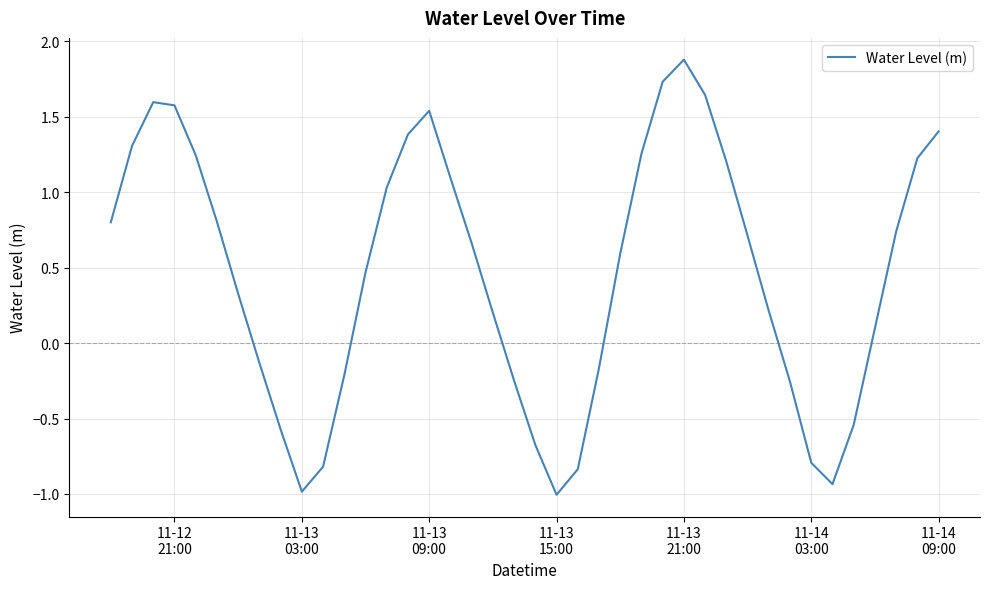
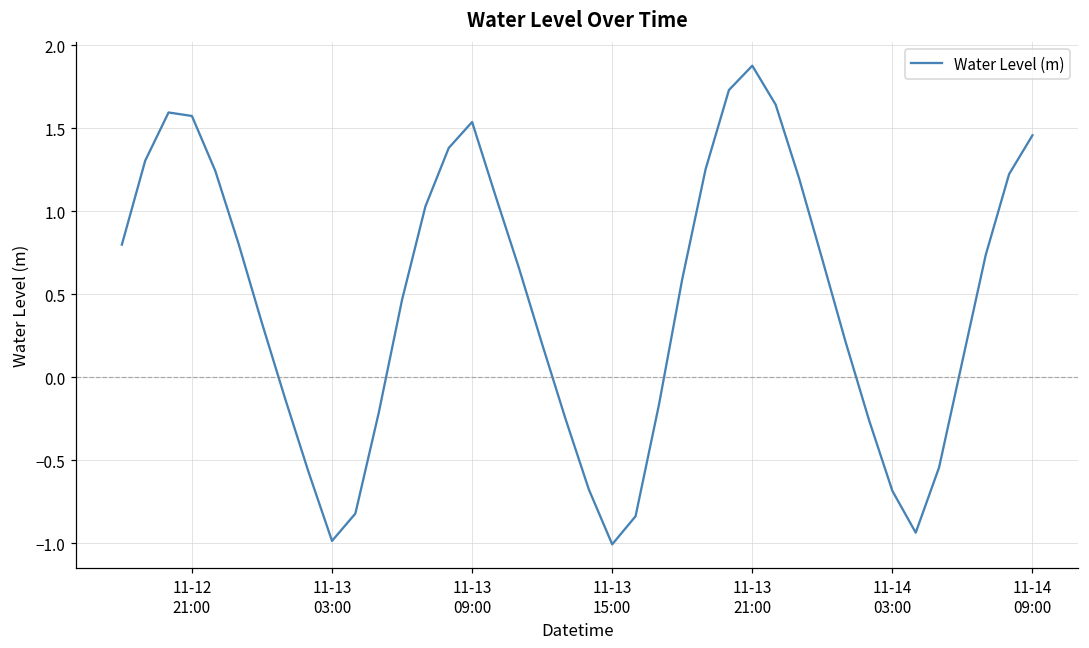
  {
    "11-12 21:00": 1.57,
    "11-13 03:00": -0.98,
    "11-13 09:00": 1.54,
    "11-13 15:00": -1.01,
    "11-13 21:00": 1.88,
-   "11-14 03:00": -0.79,
-   "11-14 09:00": 1.40
+   "11-14 03:00": -0.68,
+   "11-14 09:00": 1.46
  }
